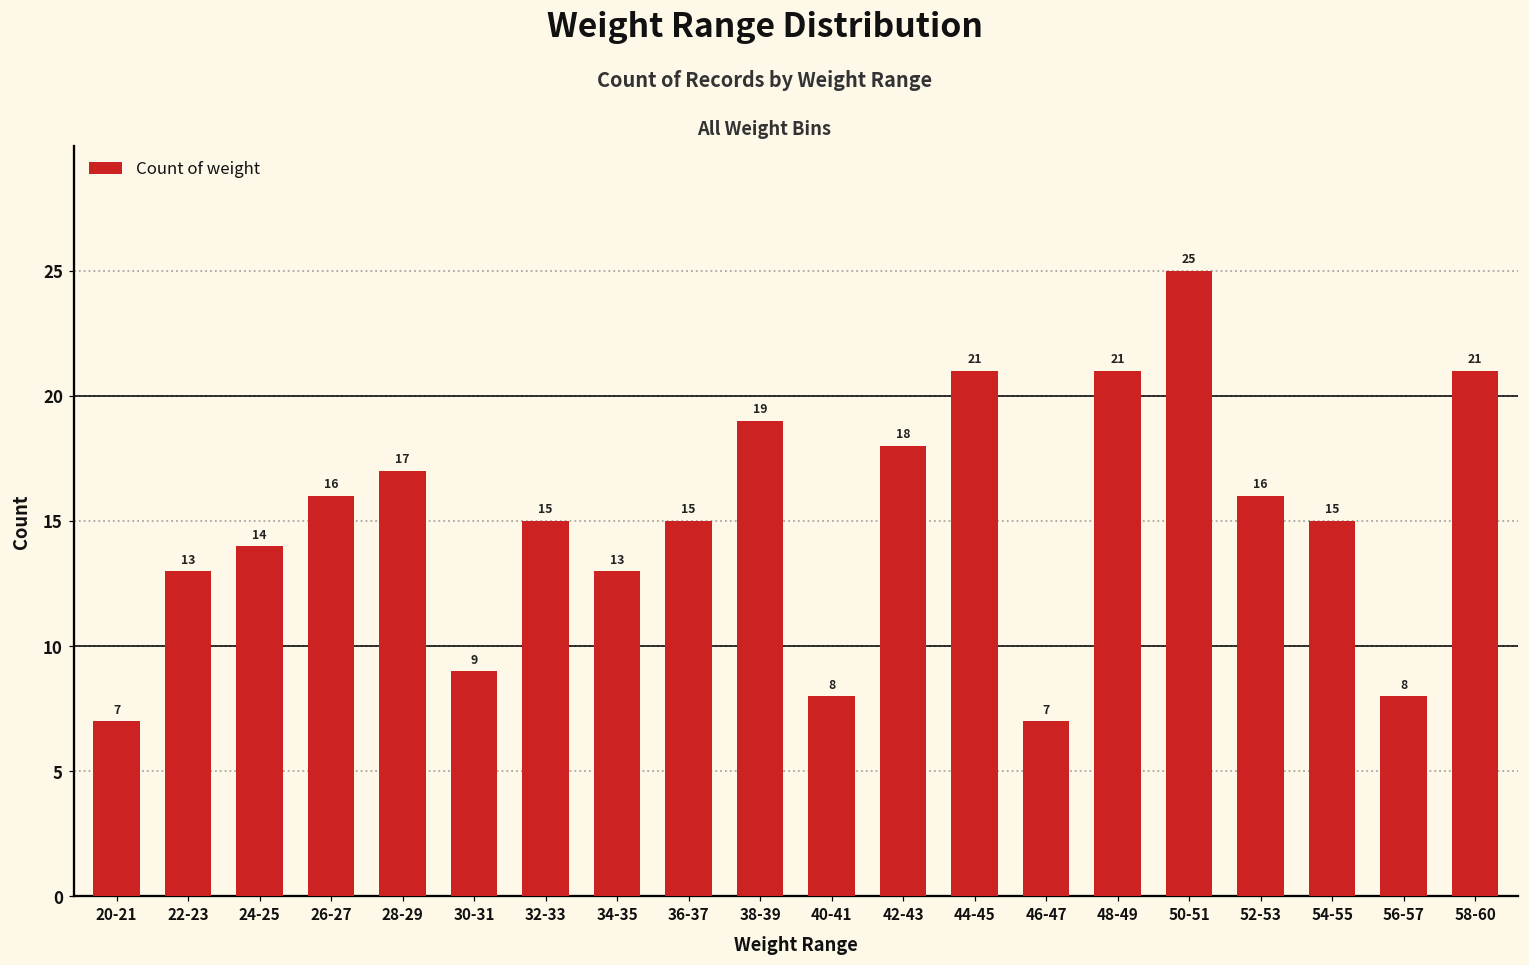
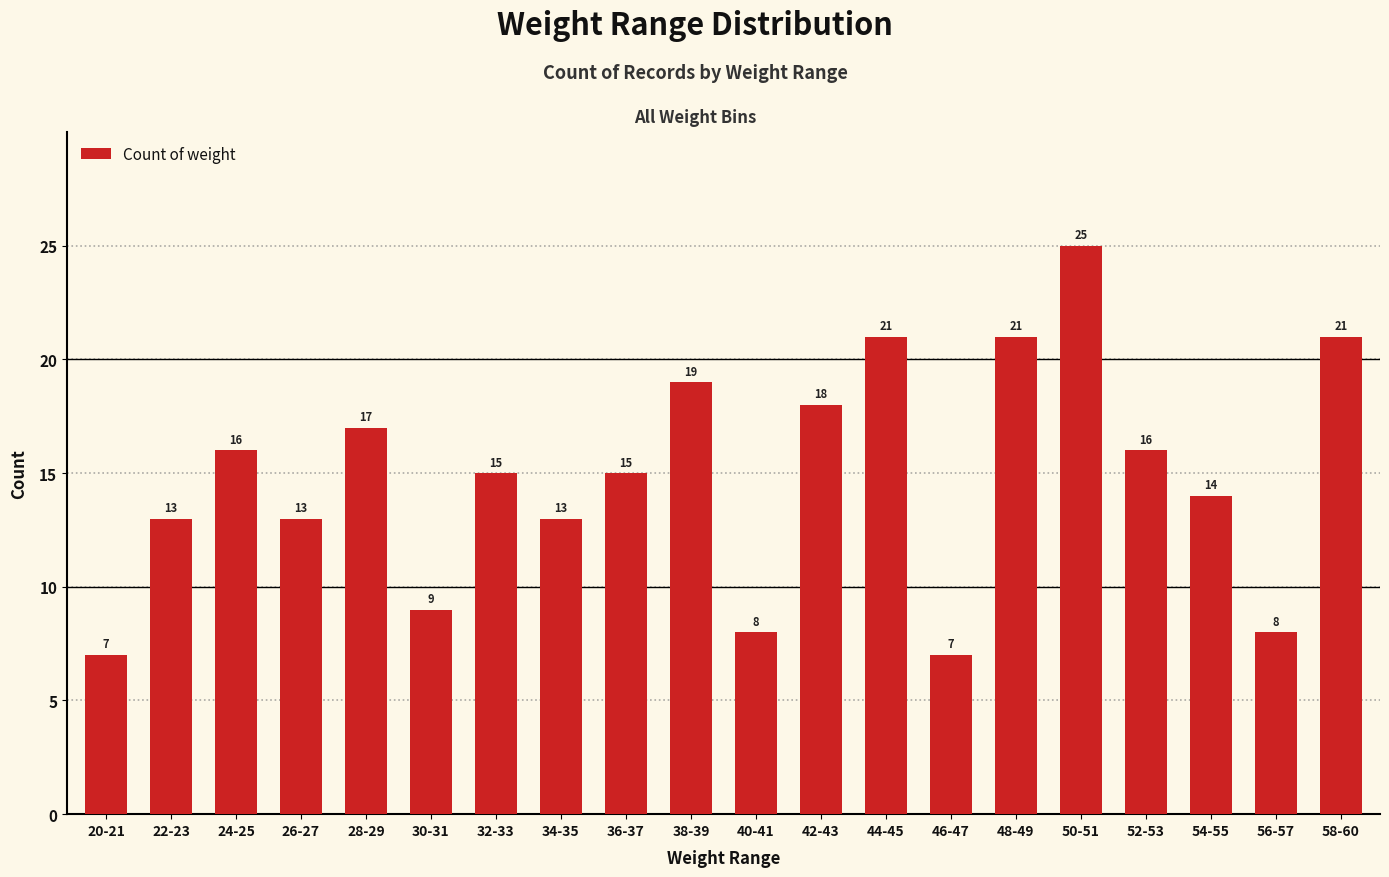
  {
    "20-21": 7,
    "22-23": 13,
-   "24-25": 14,
-   "26-27": 16,
+   "24-25": 16,
+   "26-27": 13,
    "28-29": 17,
    "30-31": 9,
    "32-33": 15,
    "34-35": 13,
    "36-37": 15,
    "38-39": 19,
    "40-41": 8,
    "42-43": 18,
    "44-45": 21,
    "46-47": 7,
    "48-49": 21,
    "50-51": 25,
    "52-53": 16,
-   "54-55": 15,
+   "54-55": 14,
    "56-57": 8,
    "58-60": 21
  }
